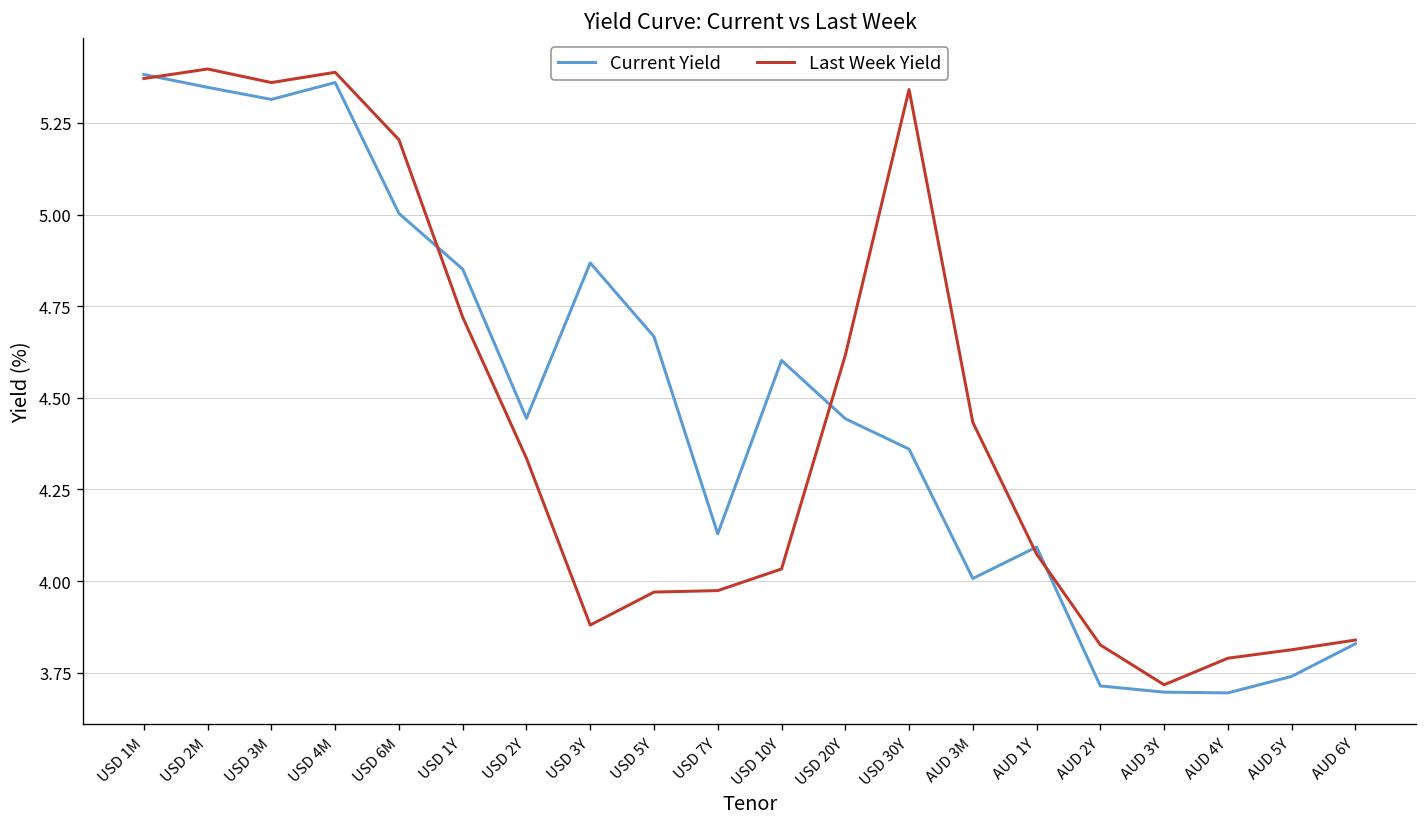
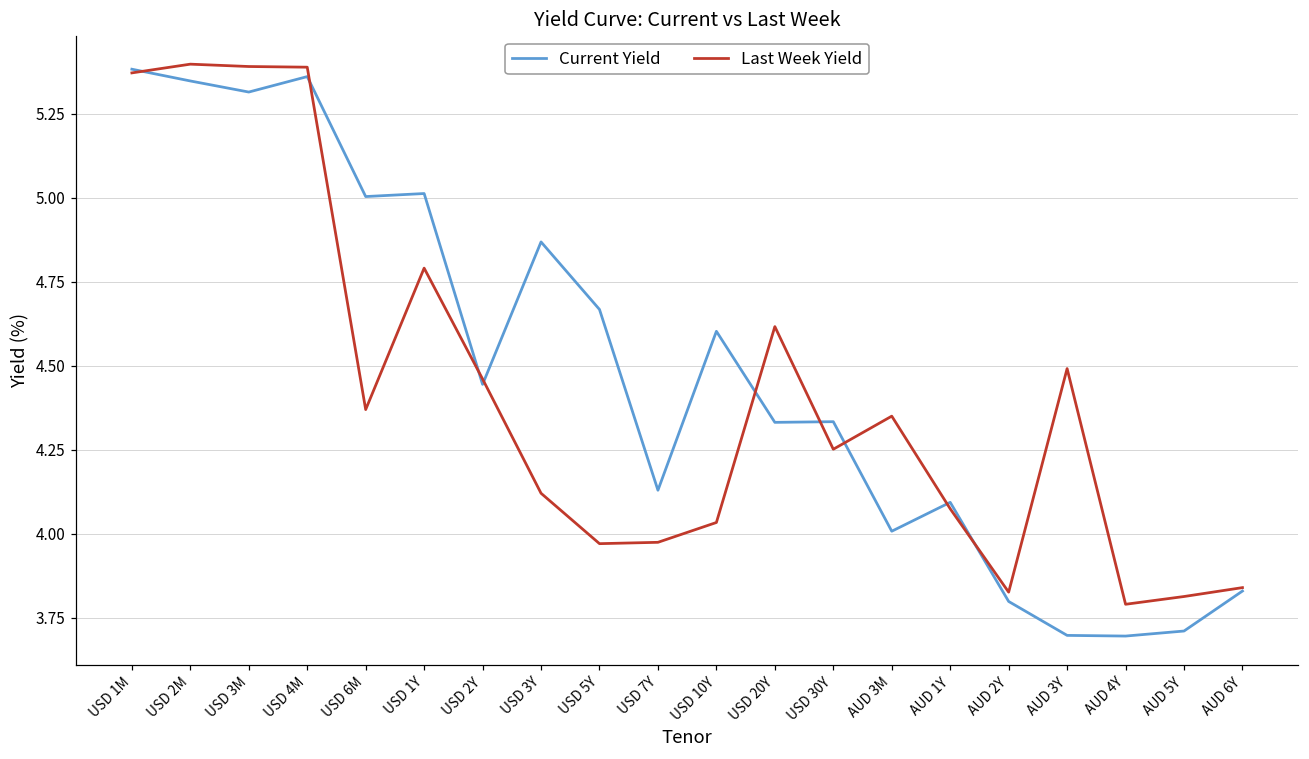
  {
    "Current Yield": {
      "USD 1M": 5.38,
      "USD 2M": 5.35,
      "USD 3M": 5.31,
      "USD 4M": 5.36,
      "USD 6M": 5.00,
-     "USD 1Y": 4.85,
+     "USD 1Y": 5.01,
      "USD 2Y": 4.44,
      "USD 3Y": 4.87,
      "USD 5Y": 4.67,
      "USD 7Y": 4.13,
      "USD 10Y": 4.60,
-     "USD 20Y": 4.44,
-     "USD 30Y": 4.36,
+     "USD 20Y": 4.33,
+     "USD 30Y": 4.33,
      "AUD 3M": 4.01,
      "AUD 1Y": 4.09,
-     "AUD 2Y": 3.71,
+     "AUD 2Y": 3.80,
      "AUD 3Y": 3.70,
      "AUD 4Y": 3.70,
-     "AUD 5Y": 3.74,
+     "AUD 5Y": 3.71,
      "AUD 6Y": 3.83
    },
    "Last Week Yield": {
      "USD 1M": 5.37,
      "USD 2M": 5.40,
-     "USD 3M": 5.36,
+     "USD 3M": 5.39,
      "USD 4M": 5.39,
-     "USD 6M": 5.20,
-     "USD 1Y": 4.72,
-     "USD 2Y": 4.34,
-     "USD 3Y": 3.88,
+     "USD 6M": 4.37,
+     "USD 1Y": 4.79,
+     "USD 2Y": 4.46,
+     "USD 3Y": 4.12,
      "USD 5Y": 3.97,
      "USD 7Y": 3.97,
      "USD 10Y": 4.03,
      "USD 20Y": 4.62,
-     "USD 30Y": 5.34,
-     "AUD 3M": 4.43,
+     "USD 30Y": 4.25,
+     "AUD 3M": 4.35,
      "AUD 1Y": 4.07,
      "AUD 2Y": 3.83,
-     "AUD 3Y": 3.72,
+     "AUD 3Y": 4.49,
      "AUD 4Y": 3.79,
      "AUD 5Y": 3.81,
      "AUD 6Y": 3.84
    }
  }
